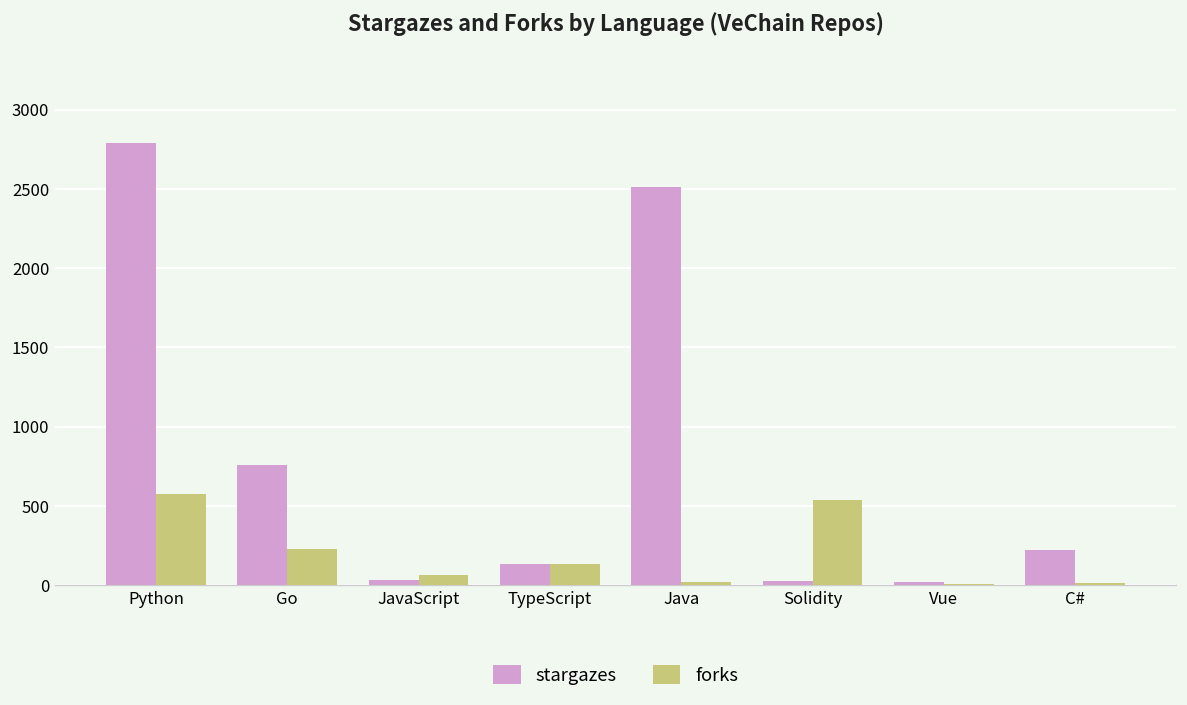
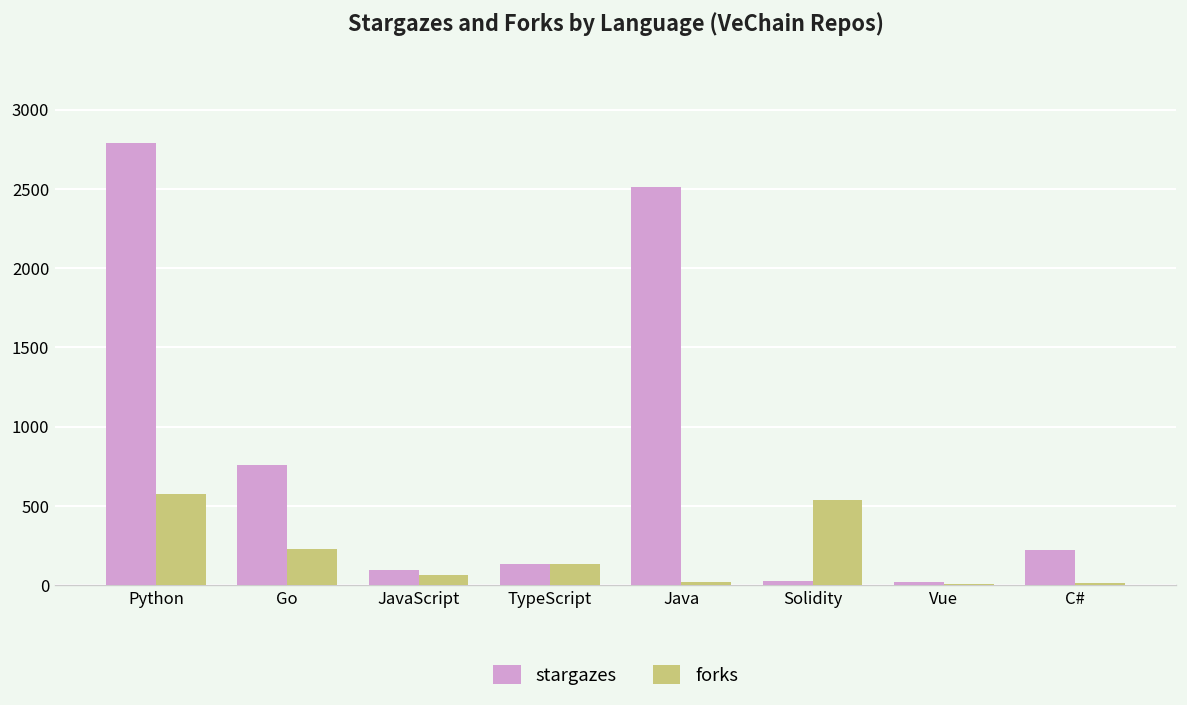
  {
    "stargazes": {
      "Python": 2790,
      "Go": 760,
-     "JavaScript": 30,
+     "JavaScript": 100,
      "TypeScript": 140,
      "Java": 2510,
      "Solidity": 20,
      "Vue": 20,
      "C#": 220
    },
    "forks": {
      "Python": 580,
      "Go": 230,
      "JavaScript": 70,
      "TypeScript": 130,
      "Solidity": 530
    }
  }
